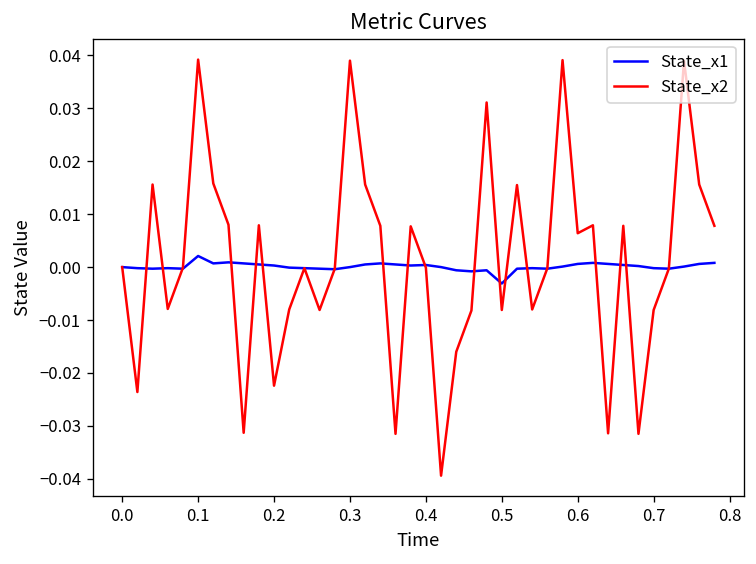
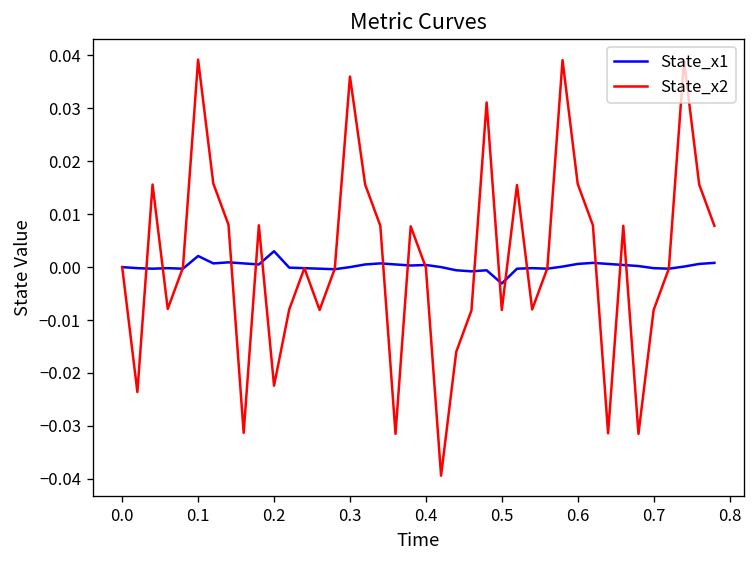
  {
    "State_x1": {
      "0.1": 0.002,
-     "0.2": 0.000,
+     "0.2": 0.003,
      "0.3": 0.000,
      "0.5": -0.003,
      "0.6": 0.001,
      "0.7": 0.000
    },
    "State_x2": {
      "0.1": 0.039,
      "0.2": -0.022,
-     "0.3": 0.039,
+     "0.3": 0.036,
      "0.5": -0.008,
-     "0.6": 0.006,
+     "0.6": 0.016,
      "0.7": -0.008
    }
  }
